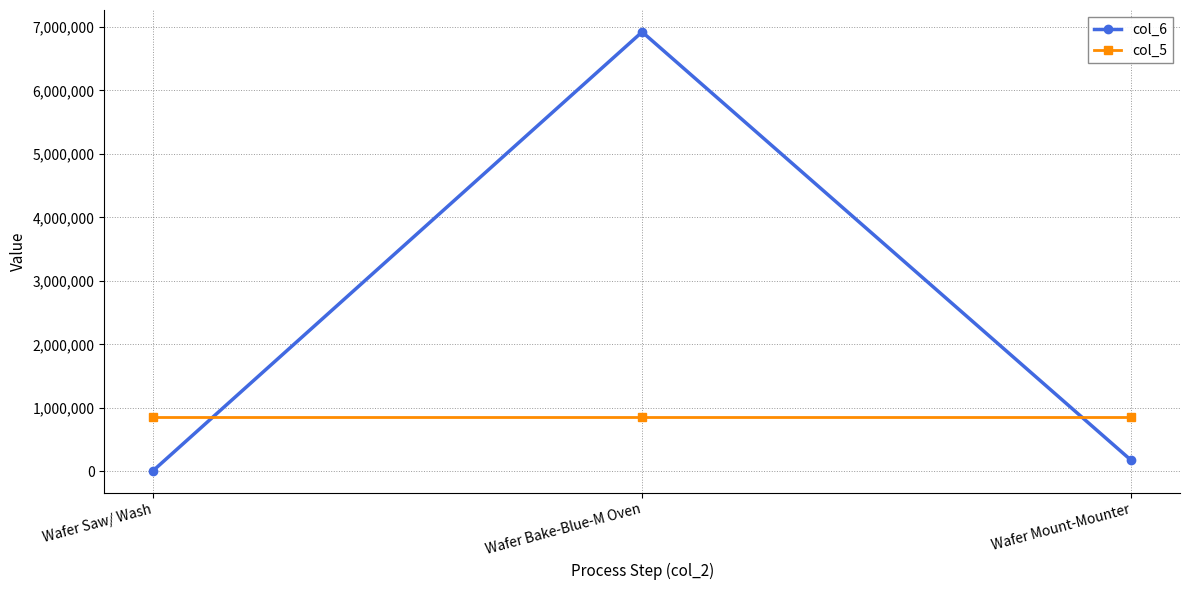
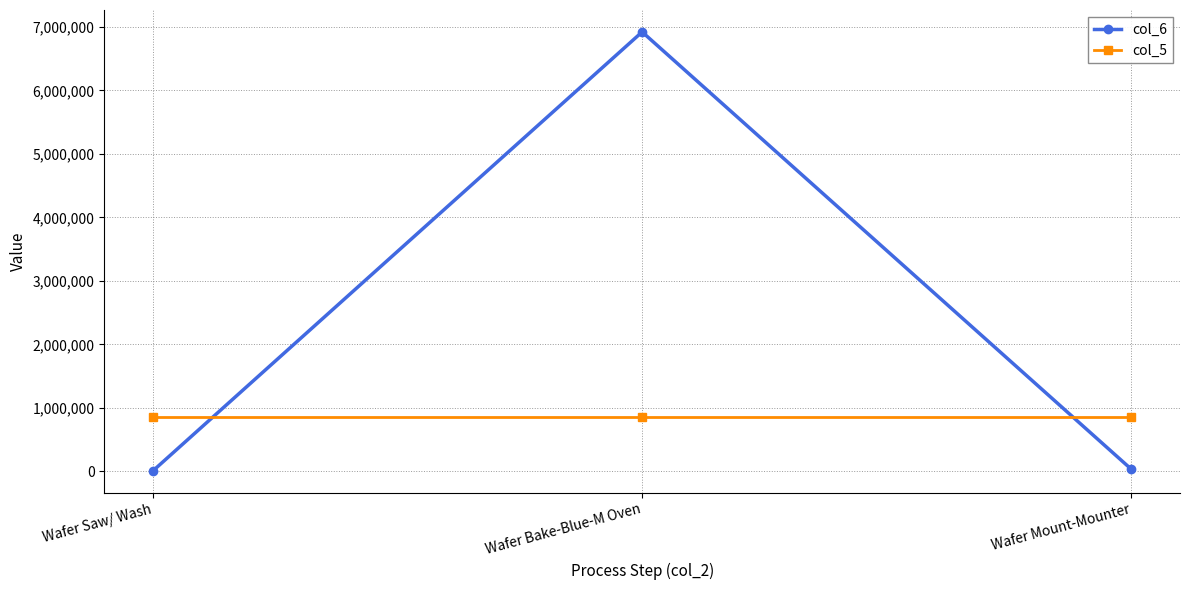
  {
    "col_6": {
      "Wafer Saw/ Wash": "0",
      "Wafer Bake-Blue-M Oven": "6,900,000",
-     "Wafer Mount-Mounter": "200,000"
+     "Wafer Mount-Mounter": "0"
    },
    "col_5": {
      "Wafer Saw/ Wash": "900,000",
      "Wafer Bake-Blue-M Oven": "900,000",
      "Wafer Mount-Mounter": "900,000"
    }
  }
